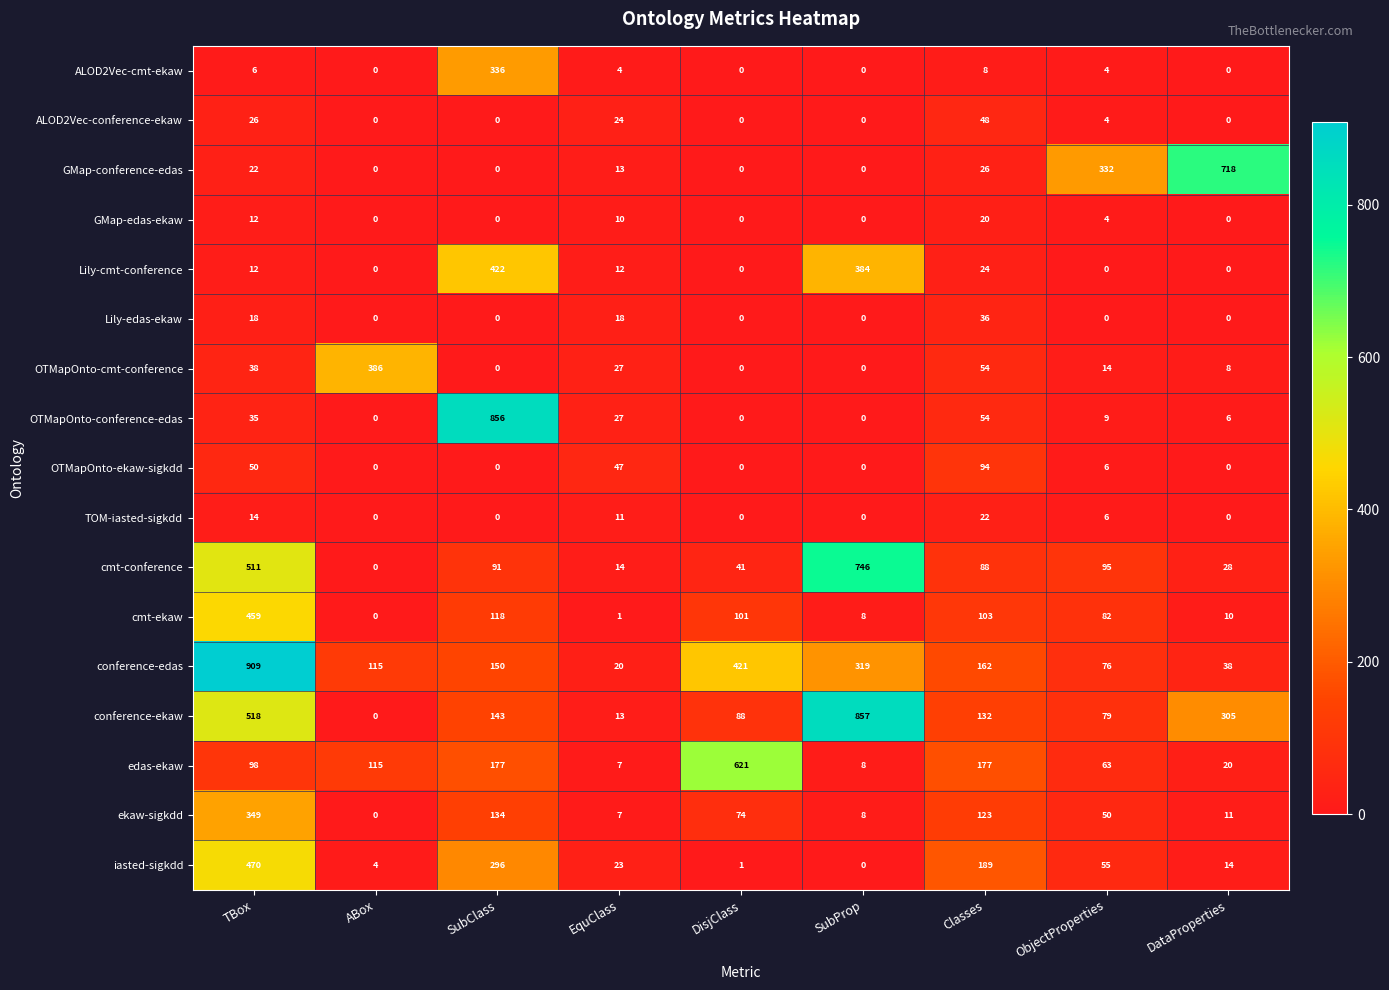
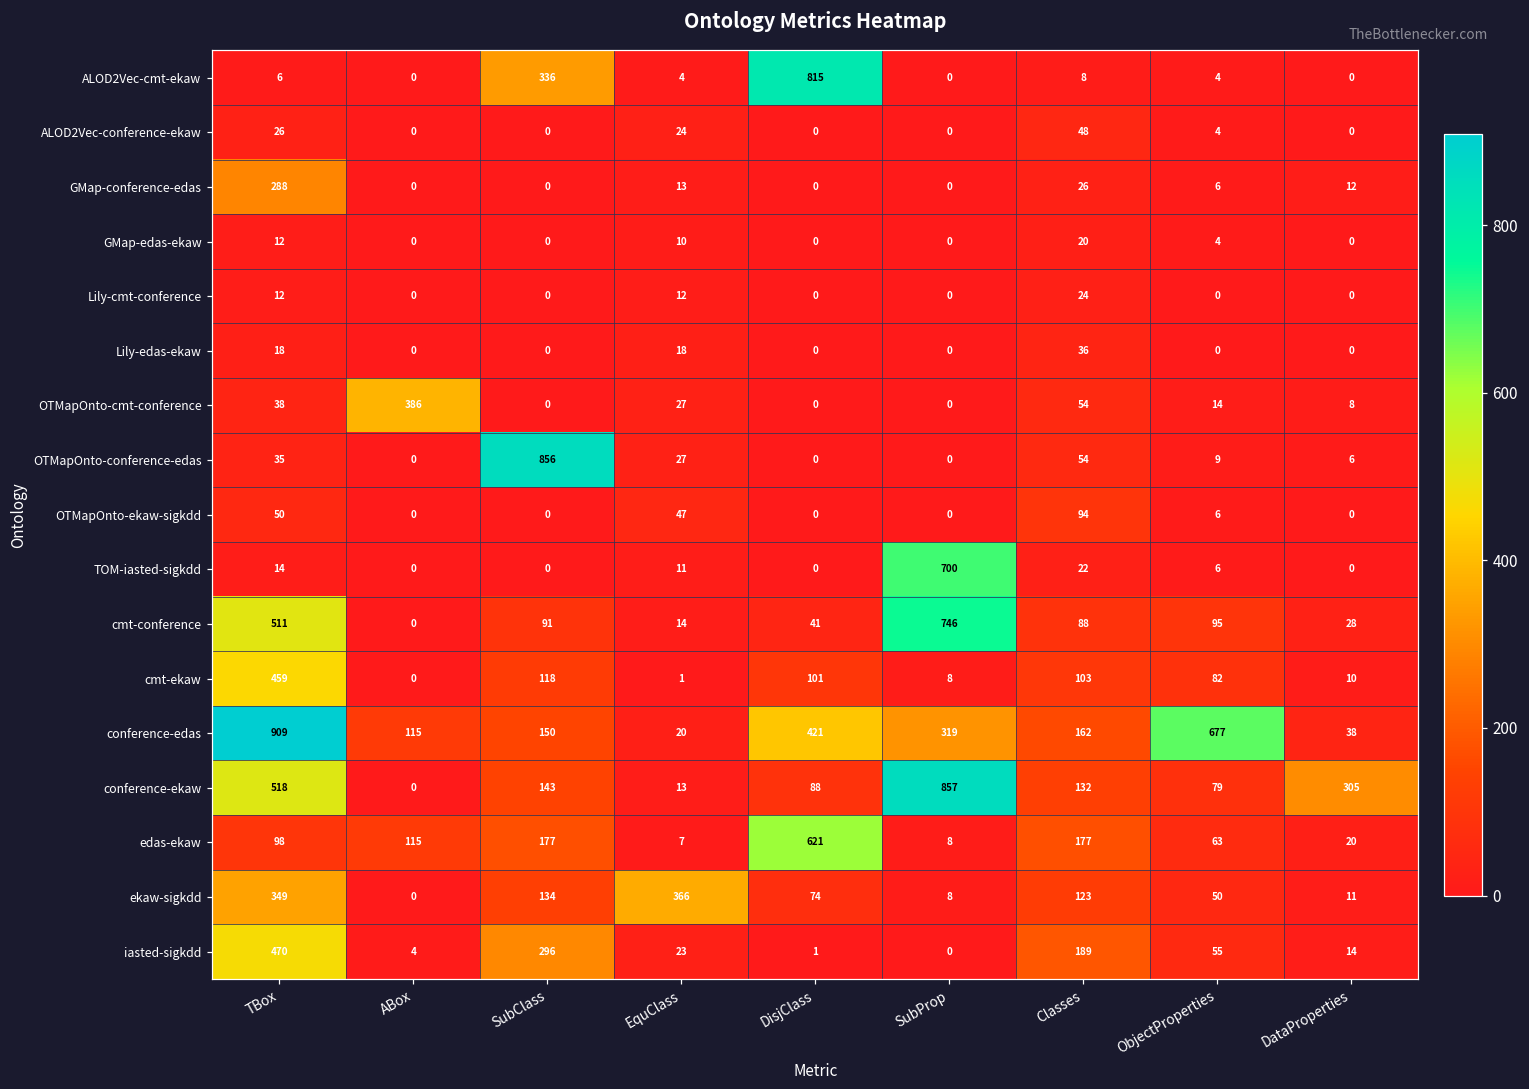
  {
    "ALOD2Vec-cmt-ekaw": {
      "TBox": 6,
      "ABox": 0,
      "SubClass": 336,
      "EquClass": 4,
-     "DisjClass": 0,
+     "DisjClass": 815,
      "SubProp": 0,
      "Classes": 8,
      "ObjectProperties": 4,
      "DataProperties": 0
    },
    "ALOD2Vec-conference-ekaw": {
      "TBox": 26,
      "ABox": 0,
      "SubClass": 0,
      "EquClass": 24,
      "DisjClass": 0,
      "SubProp": 0,
      "Classes": 48,
      "ObjectProperties": 4,
      "DataProperties": 0
    },
    "GMap-conference-edas": {
-     "TBox": 22,
+     "TBox": 288,
      "ABox": 0,
      "SubClass": 0,
      "EquClass": 13,
      "DisjClass": 0,
      "SubProp": 0,
      "Classes": 26,
-     "ObjectProperties": 332,
-     "DataProperties": 718
+     "ObjectProperties": 6,
+     "DataProperties": 12
    },
    "GMap-edas-ekaw": {
      "TBox": 12,
      "ABox": 0,
      "SubClass": 0,
      "EquClass": 10,
      "DisjClass": 0,
      "SubProp": 0,
      "Classes": 20,
      "ObjectProperties": 4,
      "DataProperties": 0
    },
    "Lily-cmt-conference": {
      "TBox": 12,
      "ABox": 0,
-     "SubClass": 422,
+     "SubClass": 0,
      "EquClass": 12,
      "DisjClass": 0,
-     "SubProp": 384,
+     "SubProp": 0,
      "Classes": 24,
      "ObjectProperties": 0,
      "DataProperties": 0
    },
    "Lily-edas-ekaw": {
      "TBox": 18,
      "ABox": 0,
      "SubClass": 0,
      "EquClass": 18,
      "DisjClass": 0,
      "SubProp": 0,
      "Classes": 36,
      "ObjectProperties": 0,
      "DataProperties": 0
    },
    "OTMapOnto-cmt-conference": {
      "TBox": 38,
      "ABox": 386,
      "SubClass": 0,
      "EquClass": 27,
      "DisjClass": 0,
      "SubProp": 0,
      "Classes": 54,
      "ObjectProperties": 14,
      "DataProperties": 8
    },
    "OTMapOnto-conference-edas": {
      "TBox": 35,
      "ABox": 0,
      "SubClass": 856,
      "EquClass": 27,
      "DisjClass": 0,
      "SubProp": 0,
      "Classes": 54,
      "ObjectProperties": 9,
      "DataProperties": 6
    },
    "OTMapOnto-ekaw-sigkdd": {
      "TBox": 50,
      "ABox": 0,
      "SubClass": 0,
      "EquClass": 47,
      "DisjClass": 0,
      "SubProp": 0,
      "Classes": 94,
      "ObjectProperties": 6,
      "DataProperties": 0
    },
    "TOM-iasted-sigkdd": {
      "TBox": 14,
      "ABox": 0,
      "SubClass": 0,
      "EquClass": 11,
      "DisjClass": 0,
-     "SubProp": 0,
+     "SubProp": 700,
      "Classes": 22,
      "ObjectProperties": 6,
      "DataProperties": 0
    },
    "cmt-conference": {
      "TBox": 511,
      "ABox": 0,
      "SubClass": 91,
      "EquClass": 14,
      "DisjClass": 41,
      "SubProp": 746,
      "Classes": 88,
      "ObjectProperties": 95,
      "DataProperties": 28
    },
    "cmt-ekaw": {
      "TBox": 459,
      "ABox": 0,
      "SubClass": 118,
      "EquClass": 1,
      "DisjClass": 101,
      "SubProp": 8,
      "Classes": 103,
      "ObjectProperties": 82,
      "DataProperties": 10
    },
    "conference-edas": {
      "TBox": 909,
      "ABox": 115,
      "SubClass": 150,
      "EquClass": 20,
      "DisjClass": 421,
      "SubProp": 319,
      "Classes": 162,
-     "ObjectProperties": 76,
+     "ObjectProperties": 677,
      "DataProperties": 38
    },
    "conference-ekaw": {
      "TBox": 518,
      "ABox": 0,
      "SubClass": 143,
      "EquClass": 13,
      "DisjClass": 88,
      "SubProp": 857,
      "Classes": 132,
      "ObjectProperties": 79,
      "DataProperties": 305
    },
    "edas-ekaw": {
      "TBox": 98,
      "ABox": 115,
      "SubClass": 177,
      "EquClass": 7,
      "DisjClass": 621,
      "SubProp": 8,
      "Classes": 177,
      "ObjectProperties": 63,
      "DataProperties": 20
    },
    "ekaw-sigkdd": {
      "TBox": 349,
      "ABox": 0,
      "SubClass": 134,
-     "EquClass": 7,
+     "EquClass": 366,
      "DisjClass": 74,
      "SubProp": 8,
      "Classes": 123,
      "ObjectProperties": 50,
      "DataProperties": 11
    },
    "iasted-sigkdd": {
      "TBox": 470,
      "ABox": 4,
      "SubClass": 296,
      "EquClass": 23,
      "DisjClass": 1,
      "SubProp": 0,
      "Classes": 189,
      "ObjectProperties": 55,
      "DataProperties": 14
    }
  }
